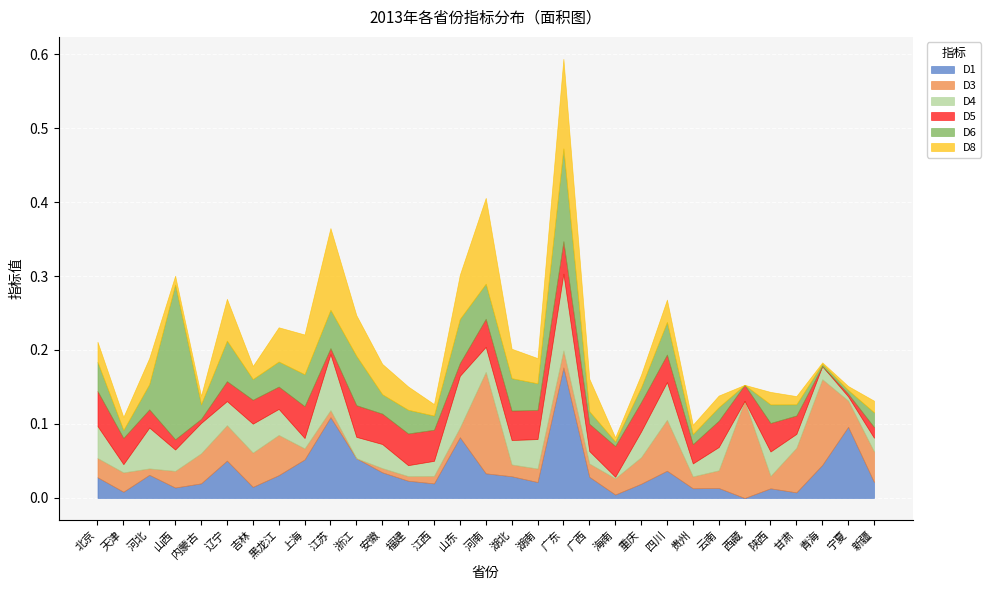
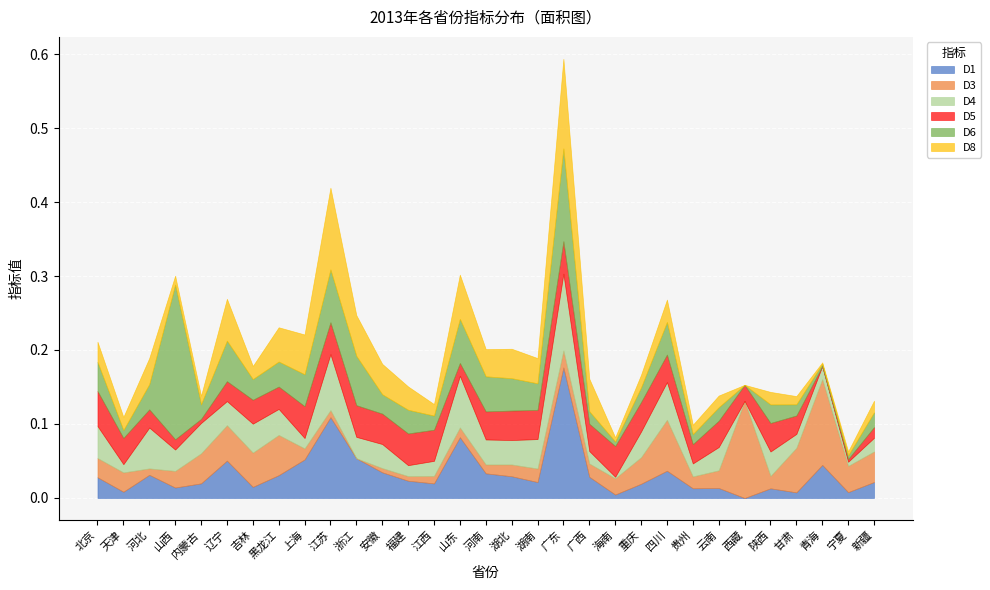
  {
    "D1": {
      "北京": 0.03,
      "天津": 0.01,
      "河北": 0.03,
      "山西": 0.01,
      "内蒙古": 0.02,
      "辽宁": 0.05,
      "吉林": 0.02,
      "黑龙江": 0.03,
      "上海": 0.05,
      "江苏": 0.11,
      "安徽": 0.03,
      "福建": 0.02,
      "江西": 0.02,
      "山东": 0.08,
      "河南": 0.03,
      "湖北": 0.03,
      "湖南": 0.02,
      "广东": 0.18,
      "广西": 0.03,
      "海南": 0.00,
      "重庆": 0.02,
      "四川": 0.04,
      "贵州": 0.01,
      "云南": 0.01,
      "西藏": 0.00,
      "陕西": 0.01,
      "甘肃": 0.01,
      "青海": 0.04,
-     "宁夏": 0.10,
+     "宁夏": 0.01,
      "新疆": 0.02
    },
    "D3": {
      "北京": 0.03,
      "天津": 0.03,
      "河北": 0.01,
      "山西": 0.02,
      "内蒙古": 0.04,
      "辽宁": 0.05,
      "吉林": 0.05,
      "黑龙江": 0.05,
      "上海": 0.01,
      "江苏": 0.01,
      "安徽": 0.01,
      "福建": 0.01,
      "江西": 0.01,
      "山东": 0.01,
-     "河南": 0.14,
+     "河南": 0.01,
      "湖北": 0.02,
      "湖南": 0.02,
      "广东": 0.02,
      "广西": 0.02,
      "重庆": 0.04,
      "四川": 0.07,
      "贵州": 0.02,
      "云南": 0.02,
      "陕西": 0.02,
      "甘肃": 0.06,
      "青海": 0.12,
      "宁夏": 0.04,
      "新疆": 0.04
    },
    "D4": {
      "北京": 0.04,
      "天津": 0.01,
      "河北": 0.06,
      "山西": 0.03,
      "内蒙古": 0.04,
      "辽宁": 0.03,
      "吉林": 0.04,
      "黑龙江": 0.04,
      "上海": 0.01,
      "江苏": 0.08,
      "浙江": 0.03,
      "安徽": 0.03,
      "福建": 0.01,
      "江西": 0.02,
      "山东": 0.07,
      "河南": 0.03,
      "湖北": 0.03,
      "湖南": 0.04,
      "广东": 0.10,
      "广西": 0.02,
      "重庆": 0.03,
      "四川": 0.05,
      "贵州": 0.02,
      "云南": 0.03,
      "陕西": 0.03,
      "甘肃": 0.02,
      "宁夏": 0.01,
      "新疆": 0.02
    },
    "D5": {
      "北京": 0.05,
      "天津": 0.04,
      "河北": 0.02,
      "山西": 0.01,
      "内蒙古": 0.01,
      "辽宁": 0.03,
      "吉林": 0.03,
      "黑龙江": 0.03,
      "上海": 0.04,
-     "江苏": 0.01,
+     "江苏": 0.04,
      "浙江": 0.04,
      "安徽": 0.04,
      "福建": 0.04,
      "江西": 0.04,
      "山东": 0.02,
      "河南": 0.04,
      "湖北": 0.04,
      "湖南": 0.04,
      "广东": 0.04,
      "广西": 0.04,
      "海南": 0.04,
      "重庆": 0.04,
      "四川": 0.04,
      "贵州": 0.03,
      "云南": 0.04,
      "陕西": 0.04,
      "甘肃": 0.02,
      "宁夏": 0.00,
      "新疆": 0.01
    },
    "D6": {
      "北京": 0.04,
      "天津": 0.01,
      "河北": 0.03,
      "山西": 0.21,
      "内蒙古": 0.02,
      "辽宁": 0.05,
      "吉林": 0.03,
      "黑龙江": 0.03,
      "上海": 0.04,
-     "江苏": 0.05,
+     "江苏": 0.07,
      "浙江": 0.07,
      "安徽": 0.03,
      "福建": 0.03,
      "江西": 0.02,
      "山东": 0.06,
      "河南": 0.05,
      "湖北": 0.04,
      "湖南": 0.04,
      "广东": 0.13,
      "广西": 0.02,
      "海南": 0.01,
      "重庆": 0.02,
      "四川": 0.04,
      "贵州": 0.01,
      "云南": 0.02,
      "陕西": 0.03,
      "甘肃": 0.02,
      "宁夏": 0.00,
      "新疆": 0.02
    },
    "D8": {
      "北京": 0.03,
      "天津": 0.02,
      "河北": 0.04,
      "山西": 0.01,
      "内蒙古": 0.01,
      "辽宁": 0.06,
      "吉林": 0.02,
      "黑龙江": 0.05,
      "上海": 0.05,
      "江苏": 0.11,
      "浙江": 0.06,
      "安徽": 0.04,
      "福建": 0.03,
      "江西": 0.02,
      "山东": 0.06,
-     "河南": 0.12,
+     "河南": 0.04,
      "湖北": 0.04,
      "湖南": 0.03,
      "广东": 0.12,
      "广西": 0.04,
      "海南": 0.01,
      "重庆": 0.02,
      "四川": 0.03,
      "贵州": 0.01,
      "云南": 0.02,
      "陕西": 0.02,
      "甘肃": 0.01,
      "宁夏": 0.01,
      "新疆": 0.02
    }
  }
